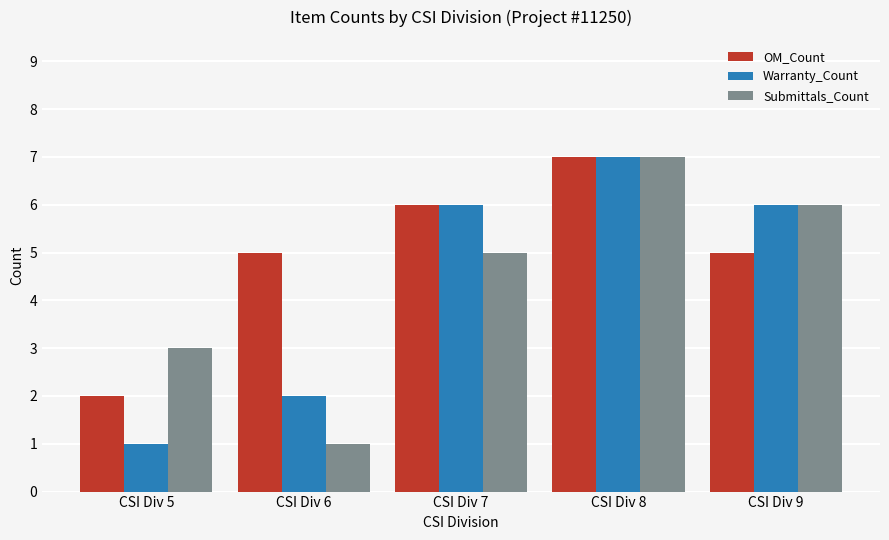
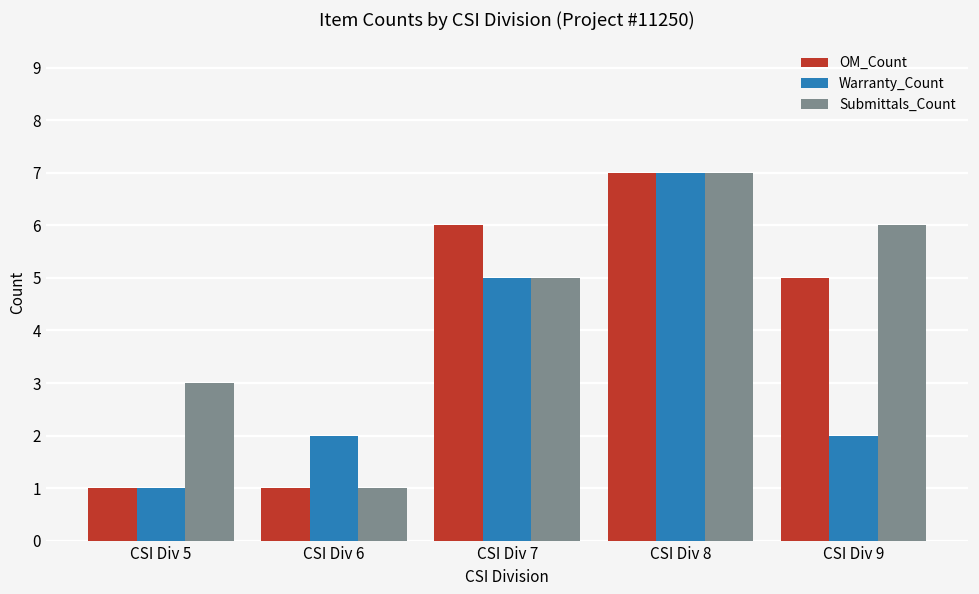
  {
    "OM_Count": {
-     "CSI Div 5": 2,
-     "CSI Div 6": 5,
+     "CSI Div 5": 1,
+     "CSI Div 6": 1,
      "CSI Div 7": 6,
      "CSI Div 8": 7,
      "CSI Div 9": 5
    },
    "Warranty_Count": {
      "CSI Div 5": 1,
      "CSI Div 6": 2,
-     "CSI Div 7": 6,
+     "CSI Div 7": 5,
      "CSI Div 8": 7,
-     "CSI Div 9": 6
+     "CSI Div 9": 2
    },
    "Submittals_Count": {
      "CSI Div 5": 3,
      "CSI Div 6": 1,
      "CSI Div 7": 5,
      "CSI Div 8": 7,
      "CSI Div 9": 6
    }
  }
